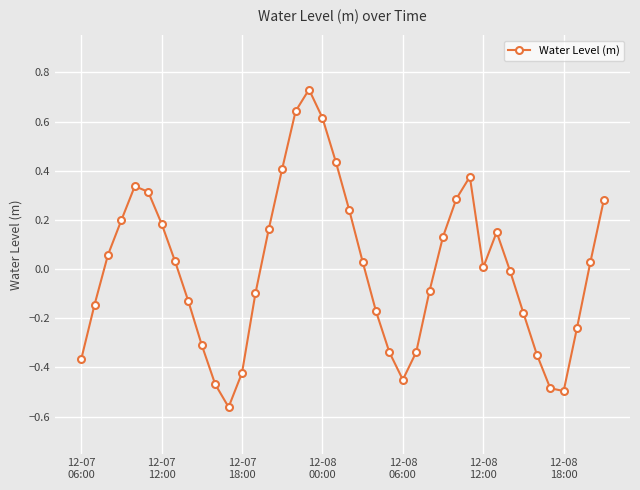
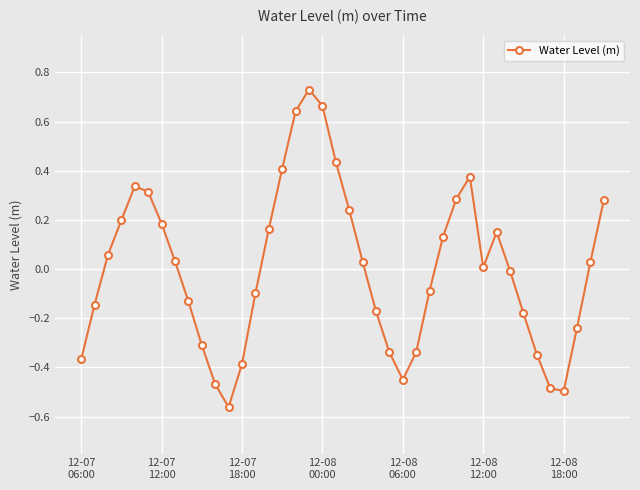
  {
    "12-07 06:00": -0.37,
    "12-07 12:00": 0.18,
-   "12-07 18:00": -0.42,
-   "12-08 00:00": 0.62,
+   "12-07 18:00": -0.39,
+   "12-08 00:00": 0.66,
    "12-08 06:00": -0.45,
    "12-08 12:00": 0.01,
    "12-08 18:00": -0.50
  }
